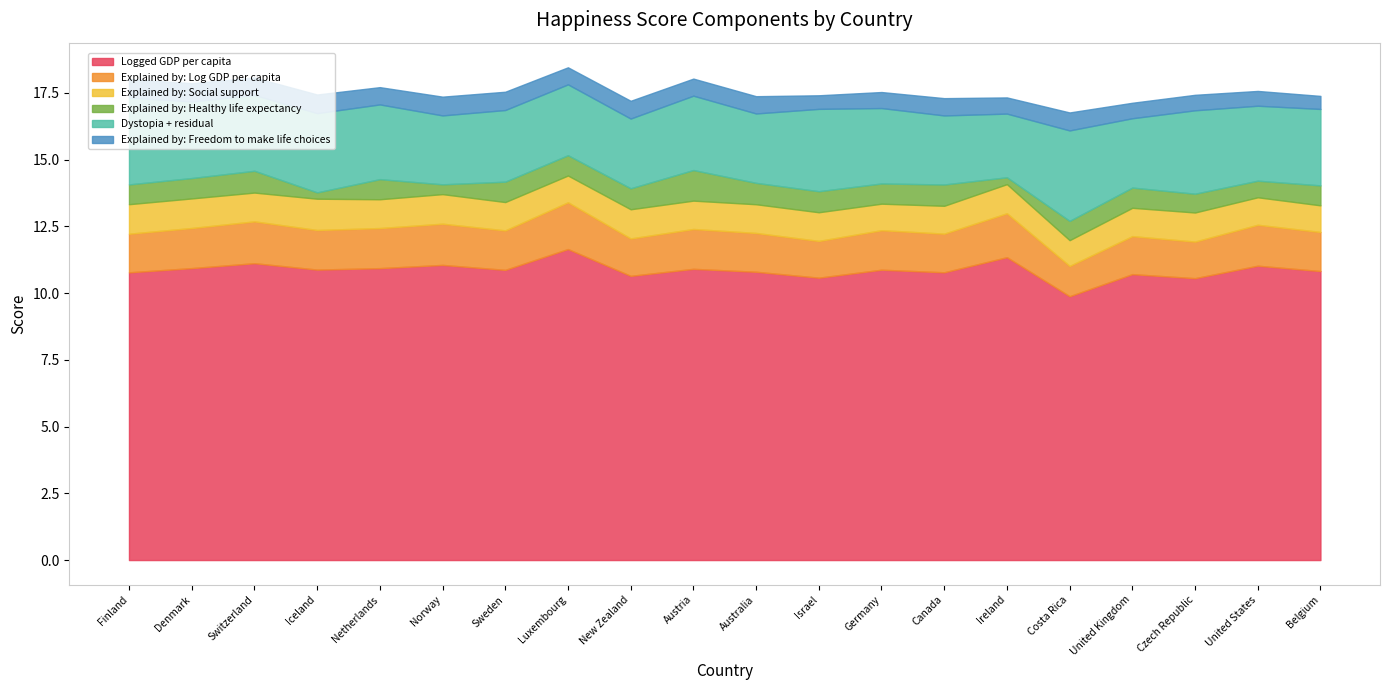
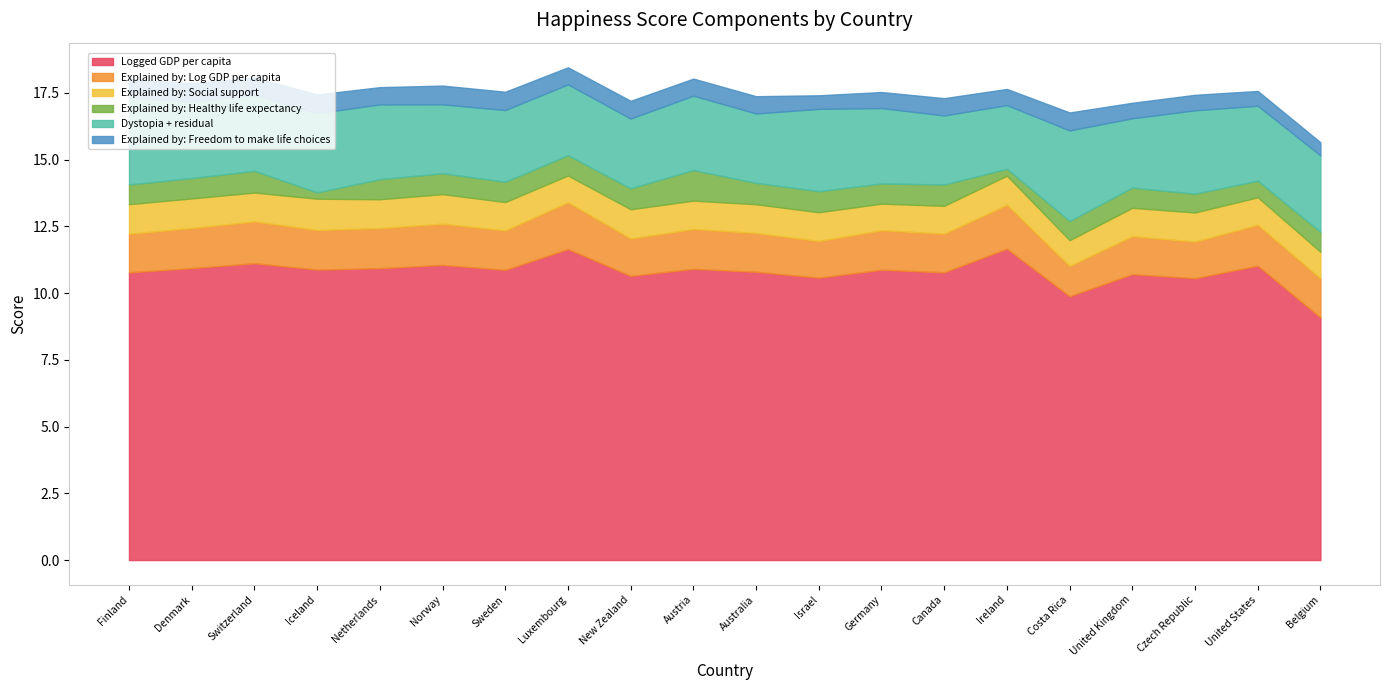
  {
    "Logged GDP per capita": {
      "Finland": 10.8,
      "Denmark": 10.9,
      "Switzerland": 11.1,
      "Iceland": 10.9,
      "Netherlands": 10.9,
      "Norway": 11.1,
      "Sweden": 10.9,
      "Luxembourg": 11.6,
      "New Zealand": 10.6,
      "Austria": 10.9,
      "Australia": 10.8,
      "Israel": 10.6,
      "Germany": 10.9,
      "Canada": 10.8,
-     "Ireland": 11.3,
+     "Ireland": 11.7,
      "Costa Rica": 9.9,
      "United Kingdom": 10.7,
      "Czech Republic": 10.6,
      "United States": 11.0,
-     "Belgium": 10.8
+     "Belgium": 9.1
    },
    "Explained by: Healthy life expectancy": {
      "Finland": 0.7,
      "Denmark": 0.8,
      "Switzerland": 0.8,
      "Iceland": 0.2,
      "Netherlands": 0.8,
-     "Norway": 0.4,
+     "Norway": 0.8,
      "Sweden": 0.8,
      "Luxembourg": 0.8,
      "New Zealand": 0.8,
      "Austria": 1.1,
      "Australia": 0.8,
      "Israel": 0.8,
      "Germany": 0.8,
      "Canada": 0.8,
      "Ireland": 0.3,
      "Costa Rica": 0.7,
      "United Kingdom": 0.8,
      "Czech Republic": 0.7,
      "United States": 0.6,
      "Belgium": 0.7
    }
  }
